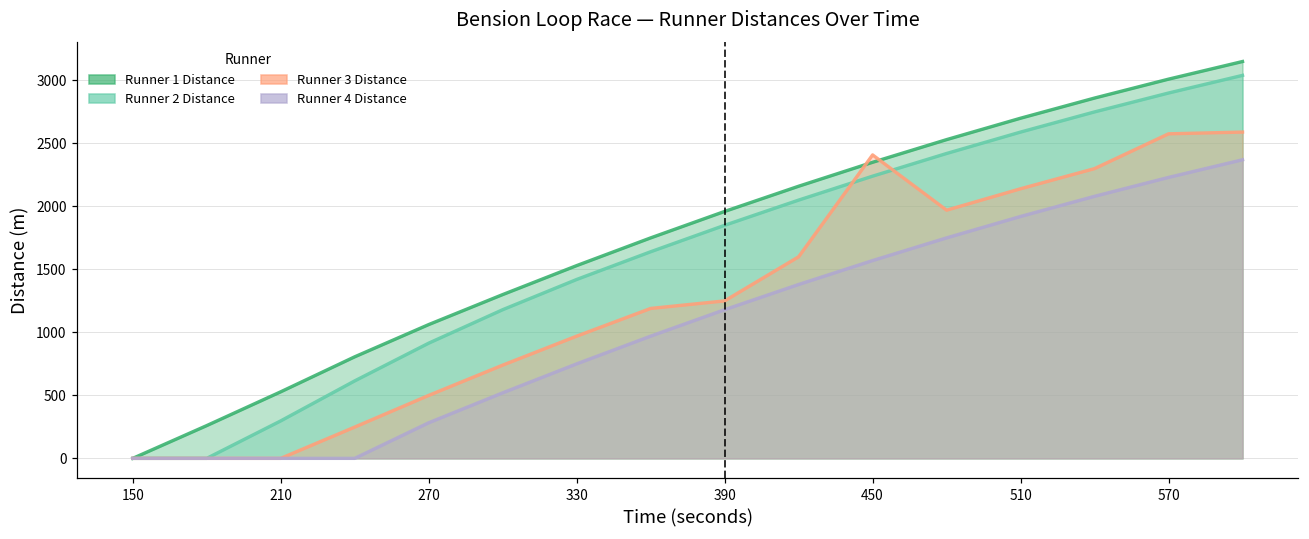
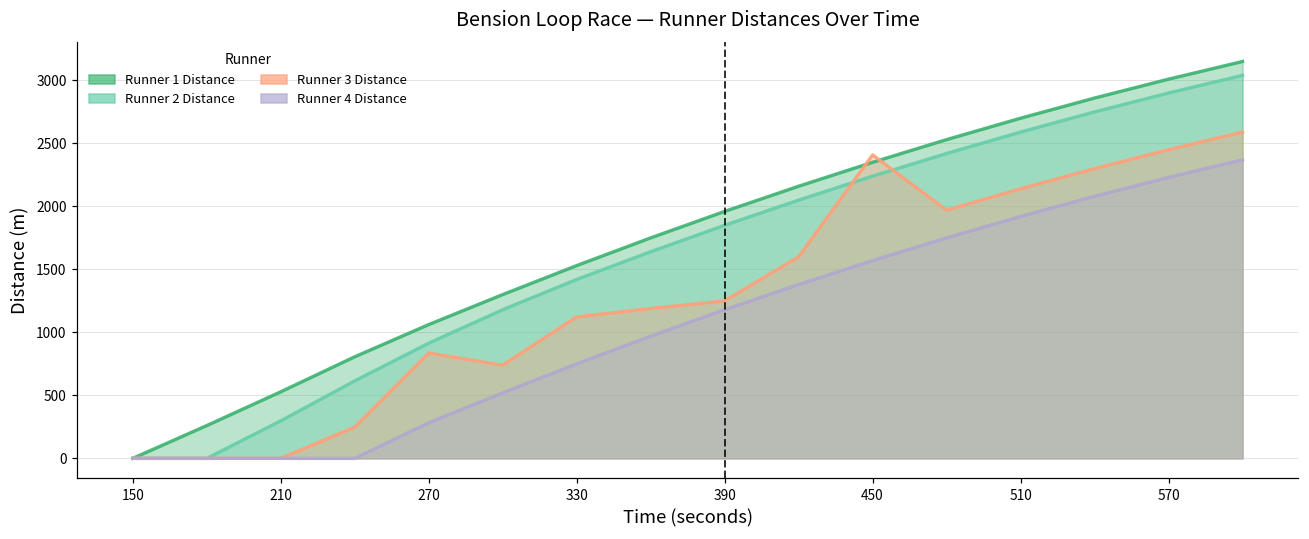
  {
    "Runner 3 Distance": {
-     "270": 500,
-     "330": 970,
+     "270": 840,
+     "330": 1120,
      "390": 1250,
      "450": 2410,
      "510": 2140,
-     "570": 2580
+     "570": 2450
    }
  }
